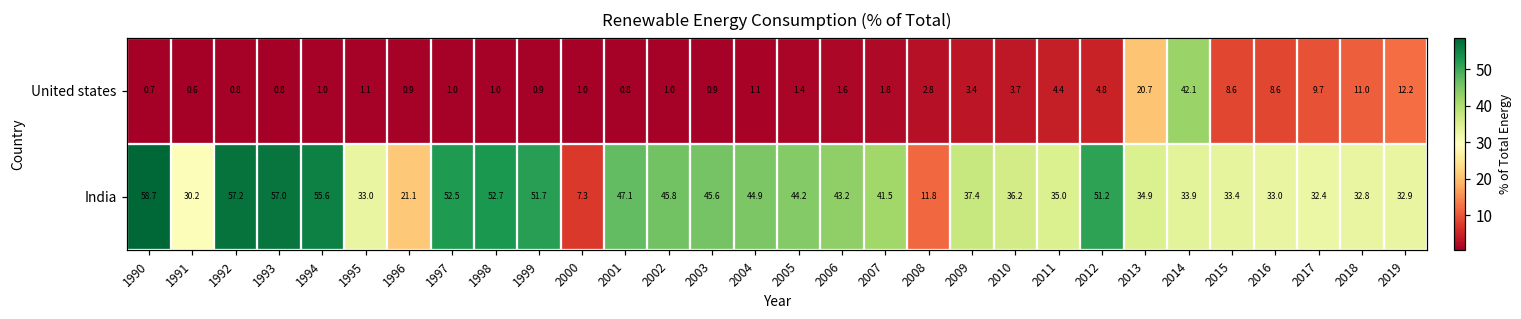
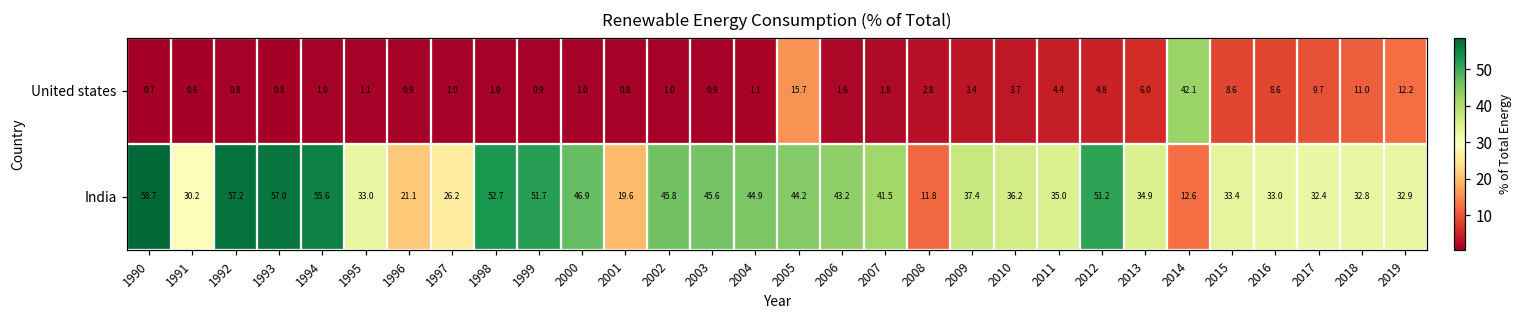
  {
    "United states": {
      "1990": 0.7,
      "1991": 0.6,
      "1992": 0.8,
      "1993": 0.8,
      "1994": 1.0,
      "1995": 1.1,
      "1996": 0.9,
      "1997": 1.0,
      "1998": 1.0,
      "1999": 0.9,
      "2000": 1.0,
      "2001": 0.8,
      "2002": 1.0,
      "2003": 0.9,
      "2004": 1.1,
-     "2005": 1.4,
+     "2005": 15.7,
      "2006": 1.6,
      "2007": 1.8,
      "2008": 2.8,
      "2009": 3.4,
      "2010": 3.7,
      "2011": 4.4,
      "2012": 4.8,
-     "2013": 20.7,
+     "2013": 6.0,
      "2014": 42.1,
      "2015": 8.6,
      "2016": 8.6,
      "2017": 9.7,
      "2018": 11.0,
      "2019": 12.2
    },
    "India": {
      "1990": 58.7,
      "1991": 30.2,
      "1992": 57.2,
      "1993": 57.0,
      "1994": 55.6,
      "1995": 33.0,
      "1996": 21.1,
-     "1997": 52.5,
+     "1997": 26.2,
      "1998": 52.7,
      "1999": 51.7,
-     "2000": 7.3,
-     "2001": 47.1,
+     "2000": 46.9,
+     "2001": 19.6,
      "2002": 45.8,
      "2003": 45.6,
      "2004": 44.9,
      "2005": 44.2,
      "2006": 43.2,
      "2007": 41.5,
      "2008": 11.8,
      "2009": 37.4,
      "2010": 36.2,
      "2011": 35.0,
      "2012": 51.2,
      "2013": 34.9,
-     "2014": 33.9,
+     "2014": 12.6,
      "2015": 33.4,
      "2016": 33.0,
      "2017": 32.4,
      "2018": 32.8,
      "2019": 32.9
    }
  }
